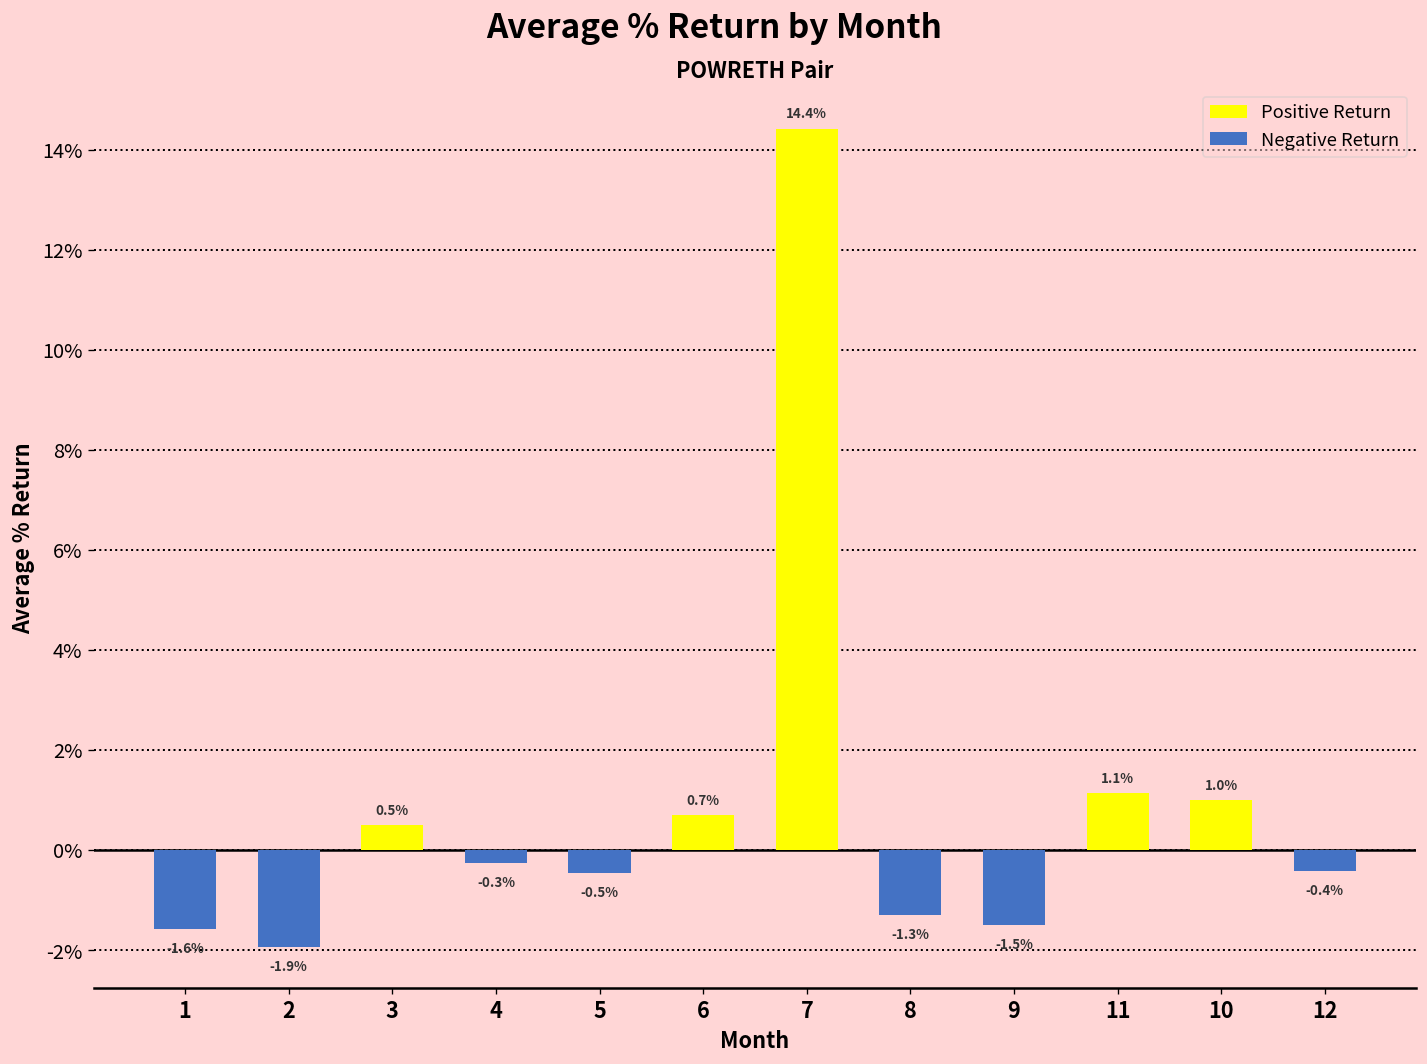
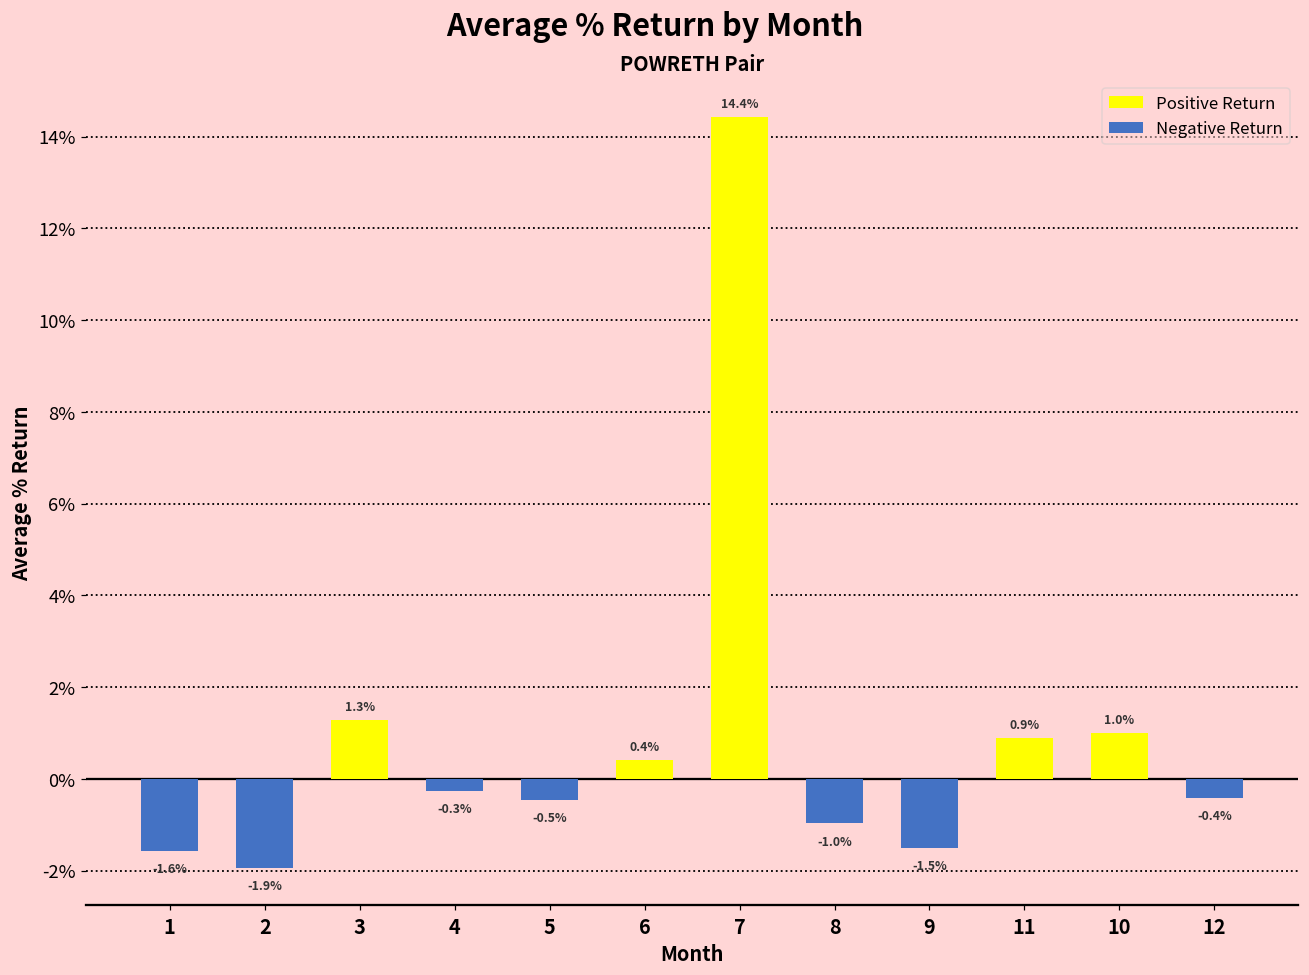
  {
    "1": "-1.6%",
    "2": "-1.9%",
-   "3": "0.5%",
+   "3": "1.3%",
    "4": "-0.3%",
    "5": "-0.5%",
-   "6": "0.7%",
+   "6": "0.4%",
    "7": "14.4%",
-   "8": "-1.3%",
+   "8": "-1.0%",
    "9": "-1.5%",
-   "11": "1.1%",
+   "11": "0.9%",
    "10": "1.0%",
    "12": "-0.4%"
  }
